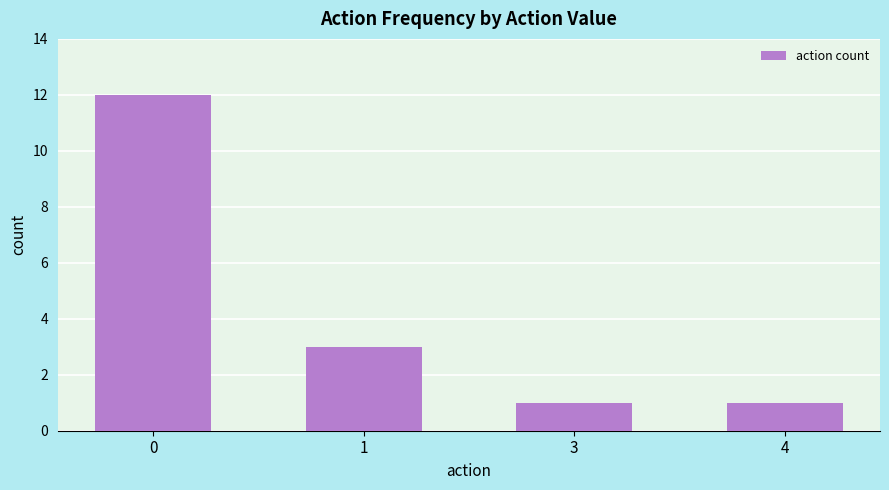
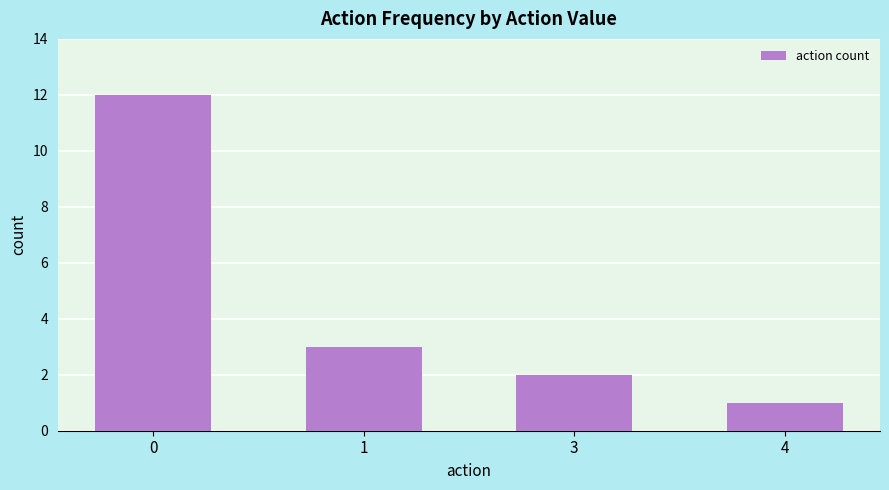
  {
    "0": 12,
    "1": 3,
-   "3": 1,
+   "3": 2,
    "4": 1
  }
